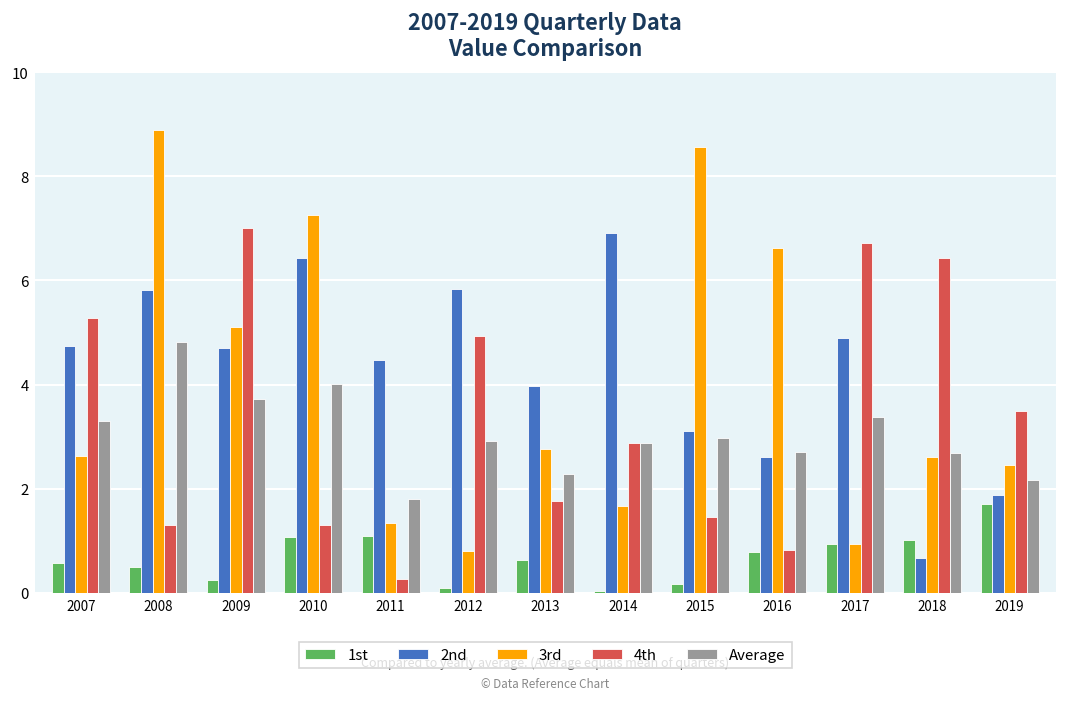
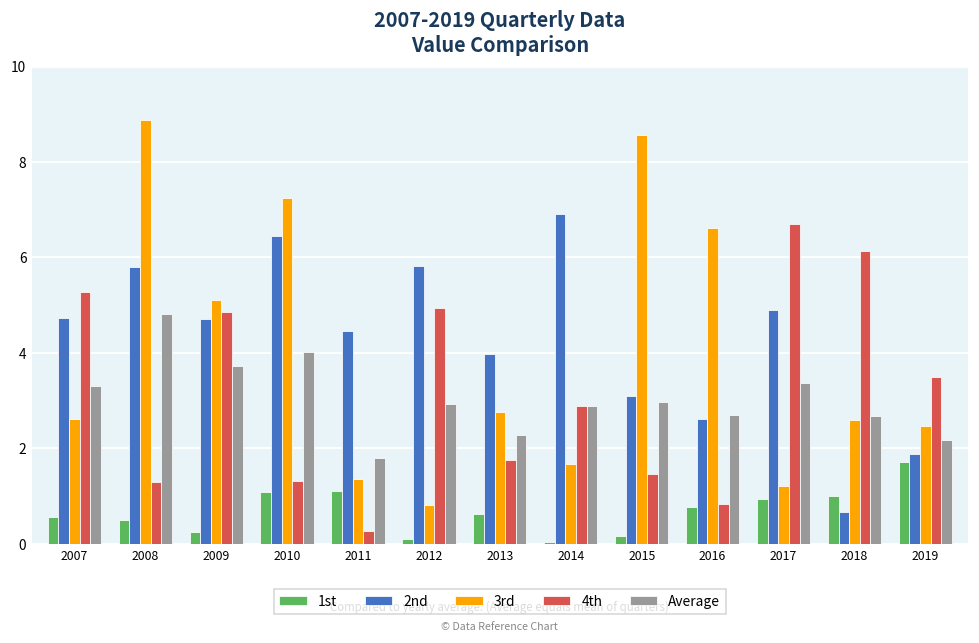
  {
    "1st": {
      "2007": 0.6,
      "2008": 0.5,
      "2009": 0.3,
      "2010": 1.1,
      "2011": 1.1,
      "2012": 0.1,
      "2013": 0.6,
      "2015": 0.2,
      "2016": 0.8,
      "2017": 0.9,
      "2018": 1.0,
      "2019": 1.7
    },
    "2nd": {
      "2007": 4.7,
      "2008": 5.8,
      "2009": 4.7,
      "2010": 6.4,
      "2011": 4.5,
      "2012": 5.8,
      "2013": 4.0,
      "2014": 6.9,
      "2015": 3.1,
      "2016": 2.6,
      "2017": 4.9,
      "2018": 0.7,
      "2019": 1.9
    },
    "3rd": {
      "2007": 2.6,
      "2008": 8.9,
      "2009": 5.1,
      "2010": 7.3,
      "2011": 1.4,
      "2012": 0.8,
      "2013": 2.8,
      "2014": 1.7,
      "2015": 8.6,
      "2016": 6.6,
-     "2017": 0.9,
+     "2017": 1.2,
      "2018": 2.6,
      "2019": 2.5
    },
    "4th": {
      "2007": 5.3,
      "2008": 1.3,
-     "2009": 7.0,
+     "2009": 4.9,
      "2010": 1.3,
      "2011": 0.3,
      "2012": 4.9,
      "2013": 1.8,
      "2014": 2.9,
      "2015": 1.5,
      "2016": 0.8,
      "2017": 6.7,
-     "2018": 6.4,
+     "2018": 6.1,
      "2019": 3.5
    },
    "Average": {
      "2007": 3.3,
      "2008": 4.8,
      "2009": 3.7,
      "2010": 4.0,
      "2011": 1.8,
      "2012": 2.9,
      "2013": 2.3,
      "2014": 2.9,
      "2015": 3.0,
      "2016": 2.7,
      "2017": 3.4,
      "2018": 2.7,
      "2019": 2.2
    }
  }
